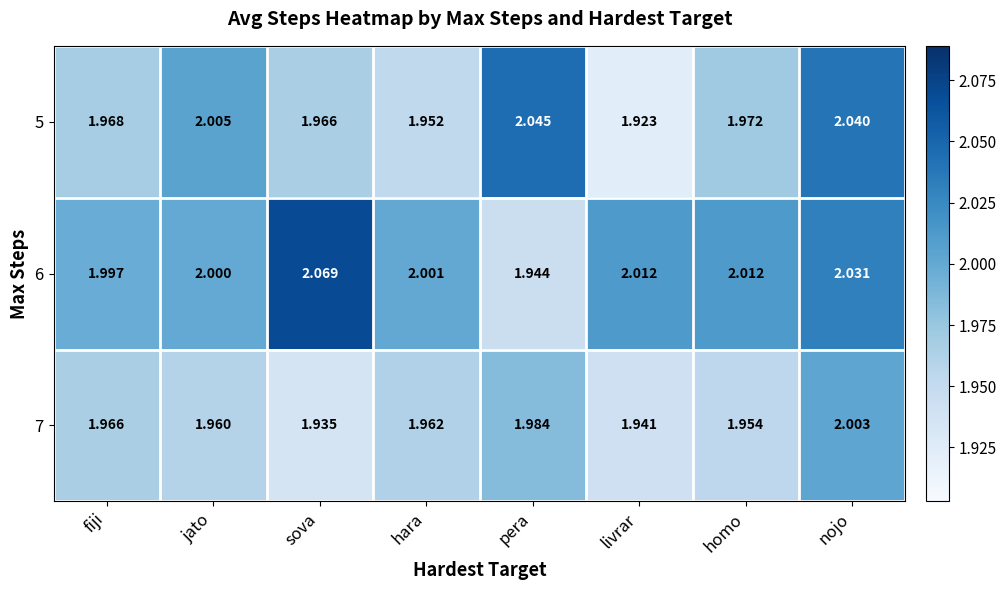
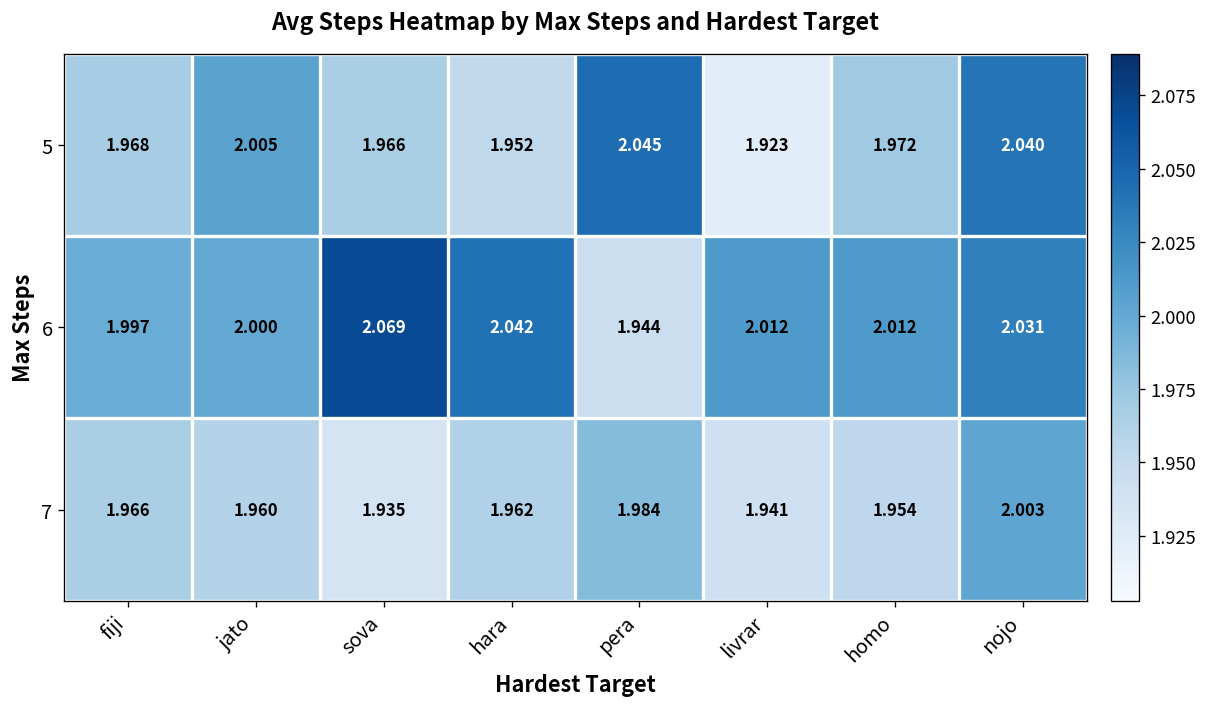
  {
    "5": {
      "fiji": 1.968,
      "jato": 2.005,
      "sova": 1.966,
      "hara": 1.952,
      "pera": 2.045,
      "livrar": 1.923,
      "homo": 1.972,
      "nojo": 2.040
    },
    "6": {
      "fiji": 1.997,
      "jato": 2.000,
      "sova": 2.069,
-     "hara": 2.001,
+     "hara": 2.042,
      "pera": 1.944,
      "livrar": 2.012,
      "homo": 2.012,
      "nojo": 2.031
    },
    "7": {
      "fiji": 1.966,
      "jato": 1.960,
      "sova": 1.935,
      "hara": 1.962,
      "pera": 1.984,
      "livrar": 1.941,
      "homo": 1.954,
      "nojo": 2.003
    }
  }
